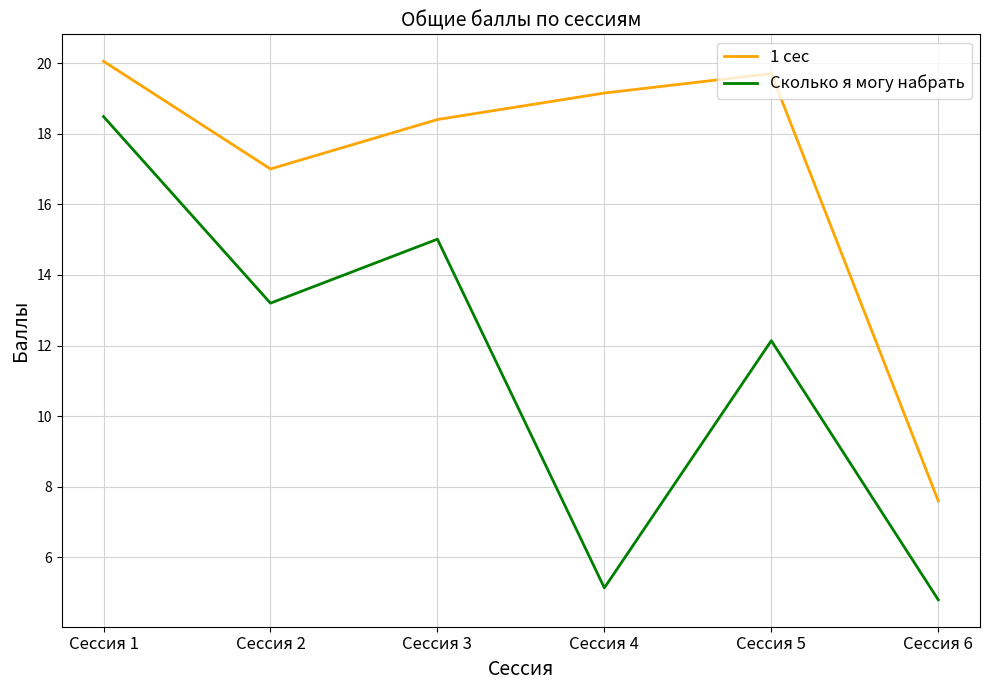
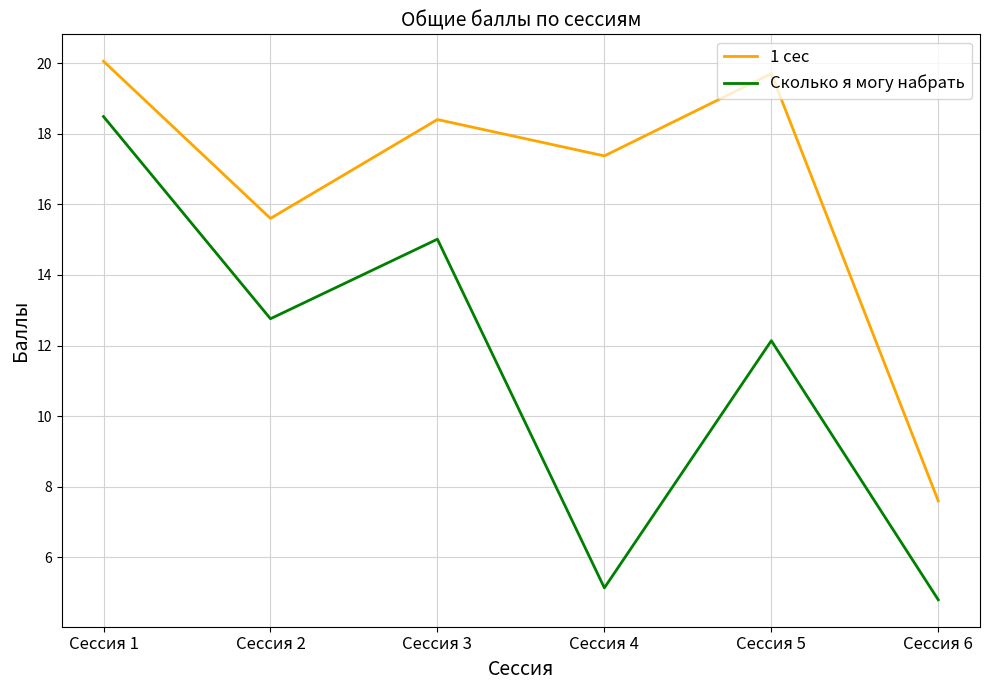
  {
    "1 сес": {
      "Сессия 1": 20.1,
-     "Сессия 2": 17.0,
+     "Сессия 2": 15.6,
      "Сессия 3": 18.4,
-     "Сессия 4": 19.2,
+     "Сессия 4": 17.4,
      "Сессия 6": 7.6
    },
    "Сколько я могу набрать": {
      "Сессия 1": 18.5,
-     "Сессия 2": 13.2,
+     "Сессия 2": 12.8,
      "Сессия 3": 15.0,
      "Сессия 4": 5.1,
      "Сессия 5": 12.1,
      "Сессия 6": 4.8
    }
  }
